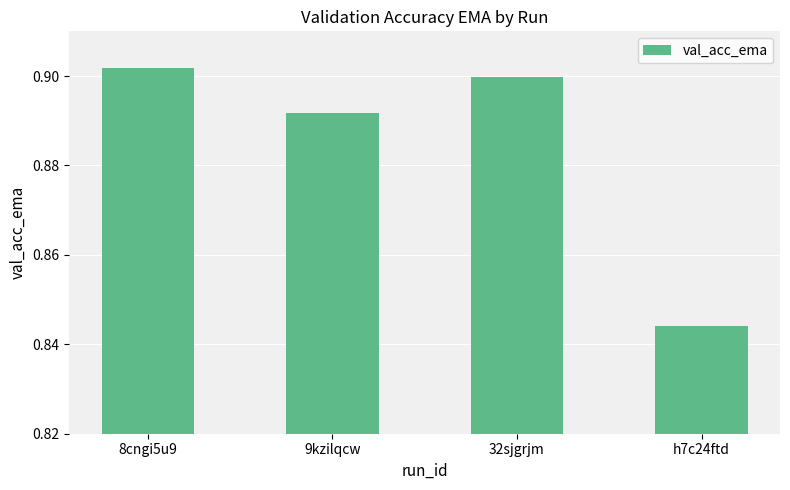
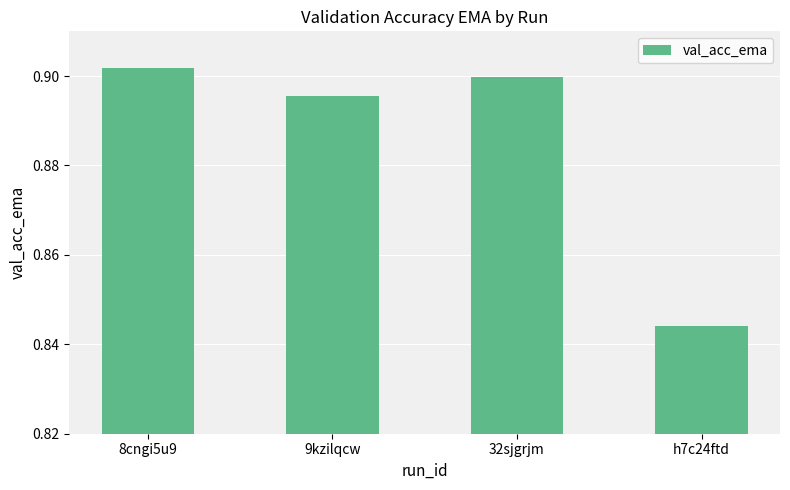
  {
    "8cngi5u9": 0.902,
-   "9kzilqcw": 0.892,
+   "9kzilqcw": 0.896,
    "32sjgrjm": 0.900,
    "h7c24ftd": 0.844
  }
